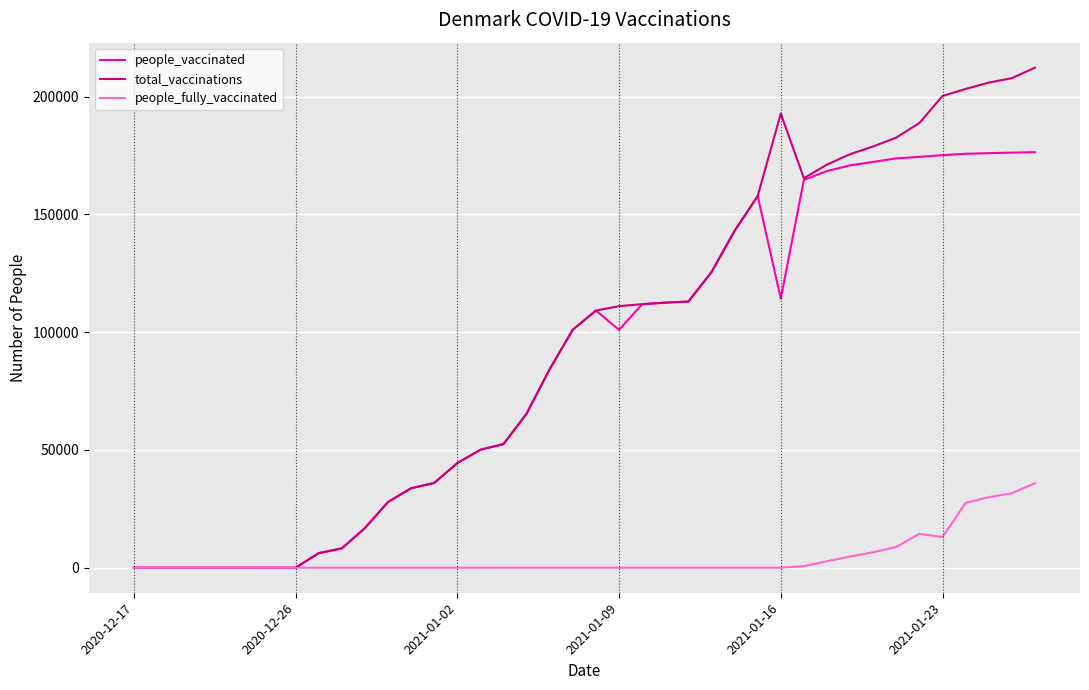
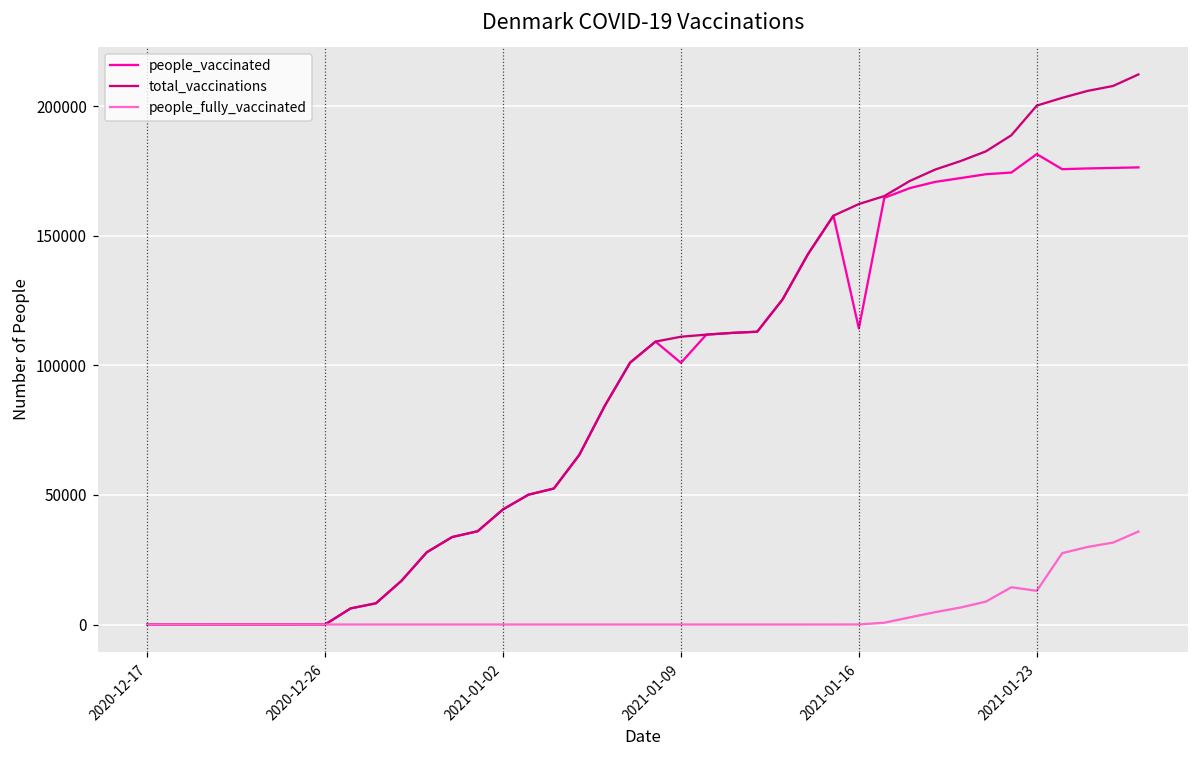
  {
    "people_vaccinated": {
      "2021-01-09": 101000,
      "2021-01-16": 114000,
-     "2021-01-23": 175000
+     "2021-01-23": 182000
    },
    "total_vaccinations": {
      "2021-01-09": 111000,
-     "2021-01-16": 193000,
+     "2021-01-16": 162000,
      "2021-01-23": 200000
    },
    "people_fully_vaccinated": {
      "2021-01-02": 0,
      "2021-01-09": 0,
      "2021-01-16": 0,
      "2021-01-23": 13000
    }
  }
